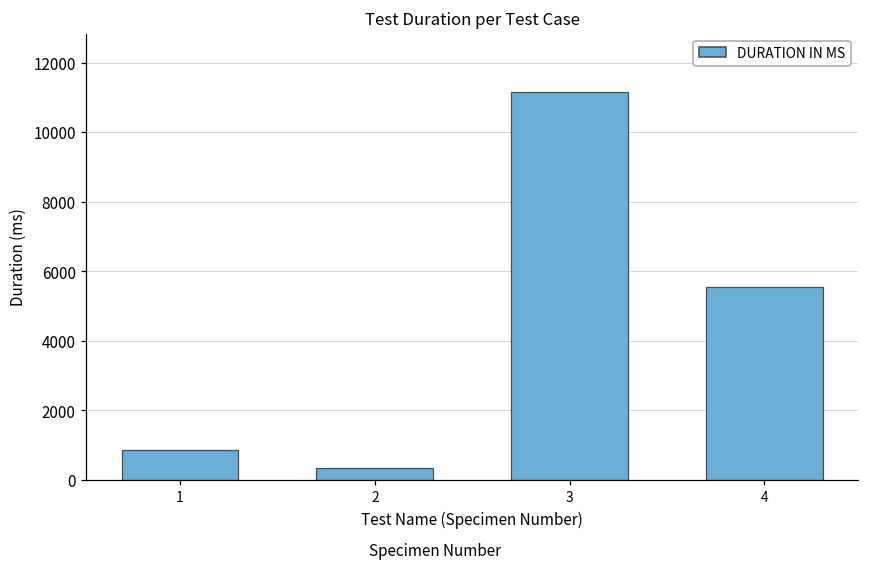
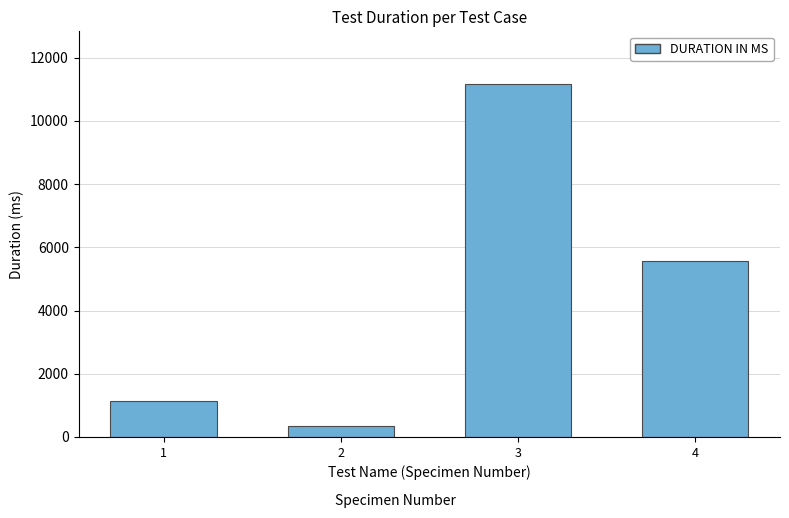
  {
-   "1": 900,
+   "1": 1100,
    "2": 300,
    "3": 11200,
    "4": 5600
  }
